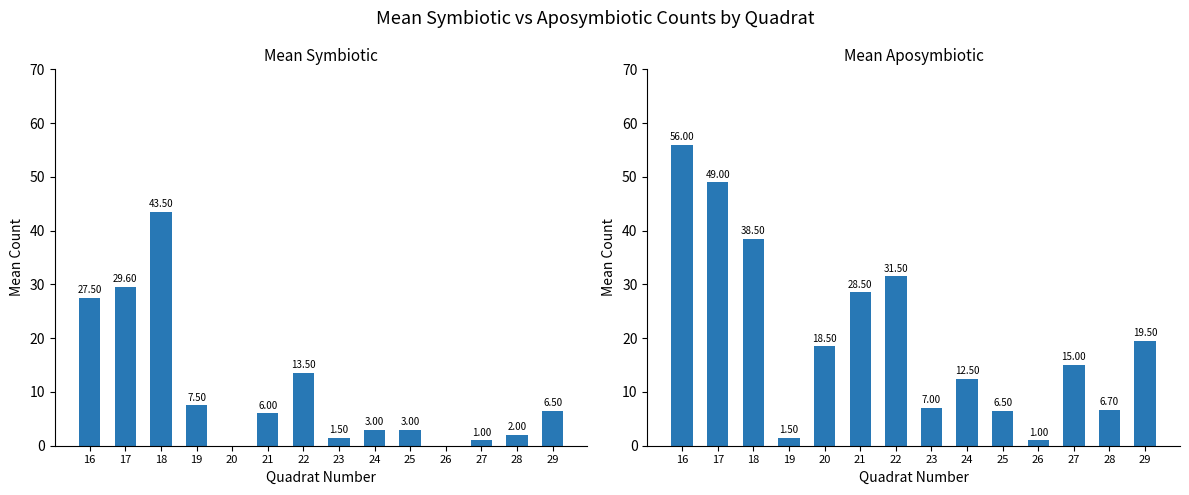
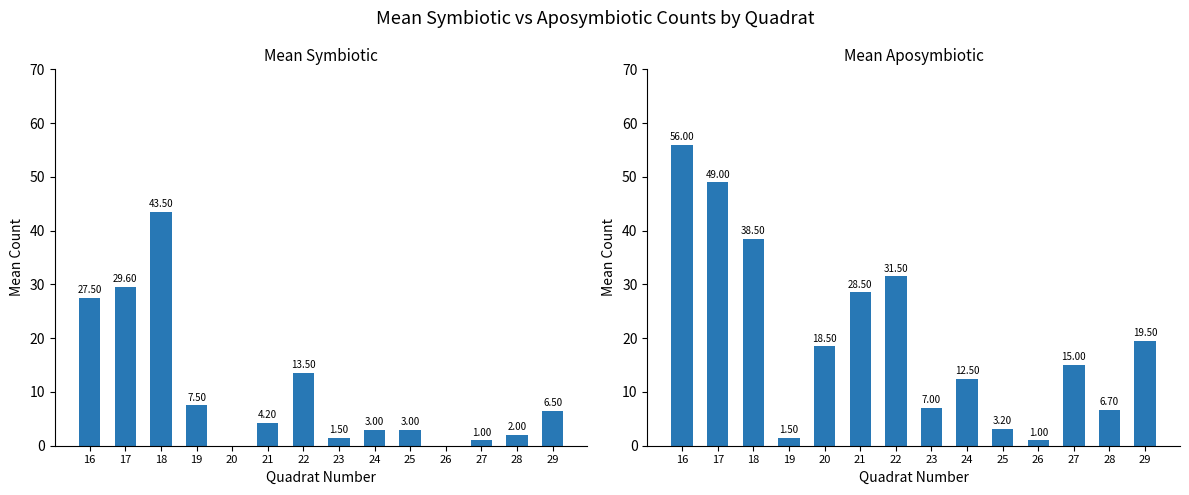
  {
    "Mean Symbiotic": {
      "16": 27.50,
      "17": 29.60,
      "18": 43.50,
      "19": 7.50,
-     "21": 6.00,
+     "21": 4.20,
      "22": 13.50,
      "23": 1.50,
      "24": 3.00,
      "25": 3.00,
      "27": 1.00,
      "28": 2.00,
      "29": 6.50
    },
    "Mean Aposymbiotic": {
      "16": 56.00,
      "17": 49.00,
      "18": 38.50,
      "19": 1.50,
      "20": 18.50,
      "21": 28.50,
      "22": 31.50,
      "23": 7.00,
      "24": 12.50,
-     "25": 6.50,
+     "25": 3.20,
      "26": 1.00,
      "27": 15.00,
      "28": 6.70,
      "29": 19.50
    }
  }
